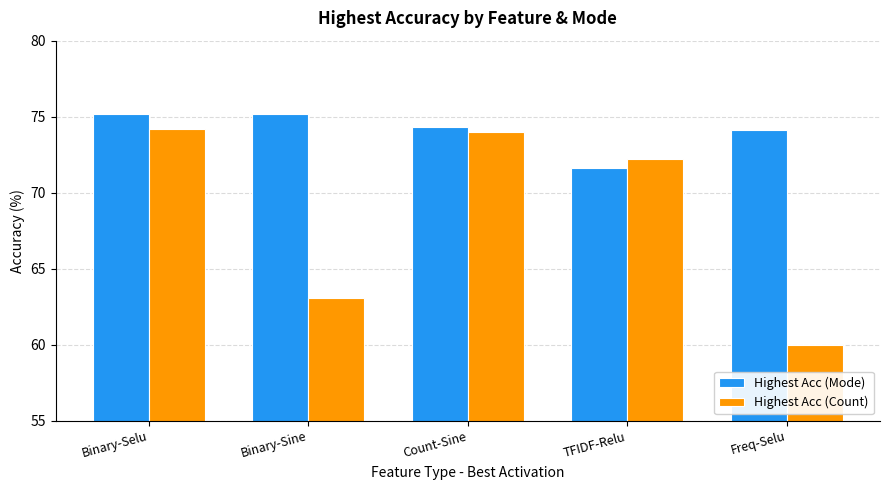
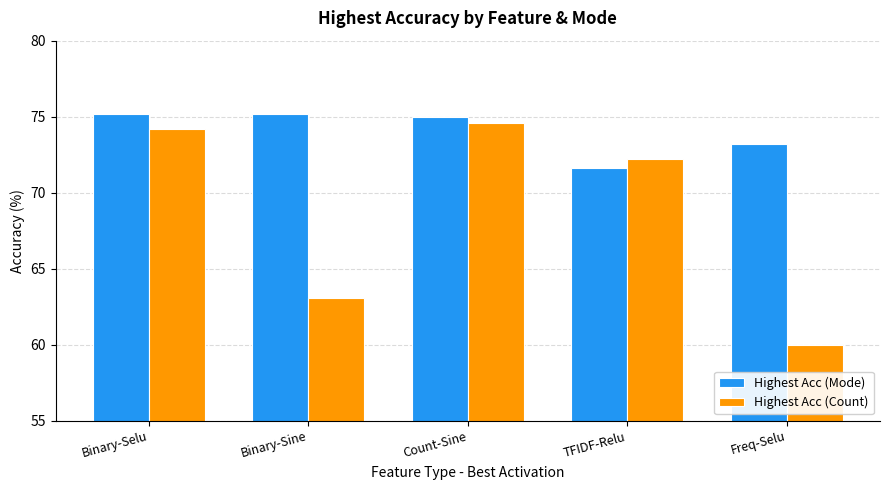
  {
    "Highest Acc (Mode)": {
      "Binary-Selu": 75.2,
      "Binary-Sine": 75.2,
-     "Count-Sine": 74.3,
+     "Count-Sine": 75.0,
      "TFIDF-Relu": 71.6,
-     "Freq-Selu": 74.1
+     "Freq-Selu": 73.2
    },
    "Highest Acc (Count)": {
      "Binary-Selu": 74.2,
      "Binary-Sine": 63.1,
-     "Count-Sine": 74.0,
+     "Count-Sine": 74.6,
      "TFIDF-Relu": 72.2,
      "Freq-Selu": 60.0
    }
  }
